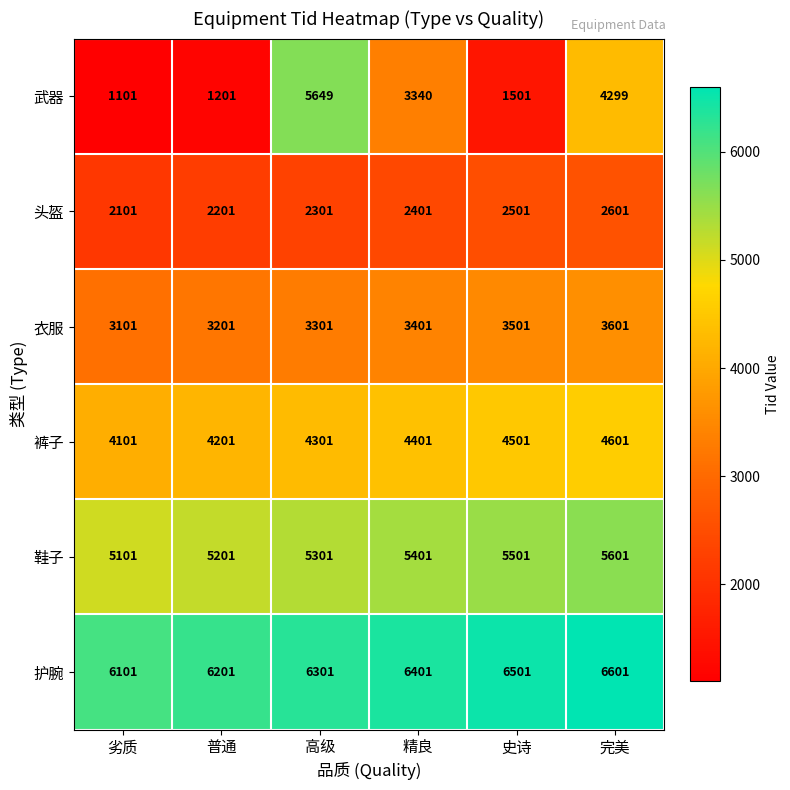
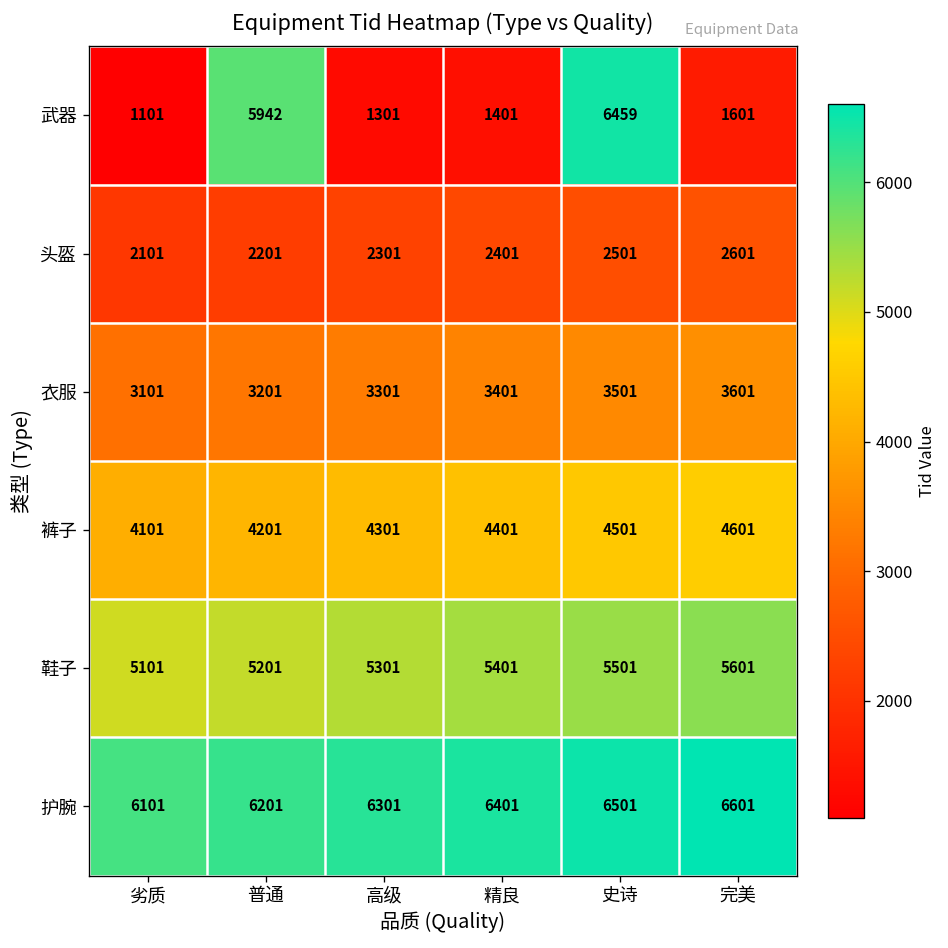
  {
    "武器": {
      "劣质": 1101,
-     "普通": 1201,
-     "高级": 5649,
-     "精良": 3340,
-     "史诗": 1501,
-     "完美": 4299
+     "普通": 5942,
+     "高级": 1301,
+     "精良": 1401,
+     "史诗": 6459,
+     "完美": 1601
    },
    "头盔": {
      "劣质": 2101,
      "普通": 2201,
      "高级": 2301,
      "精良": 2401,
      "史诗": 2501,
      "完美": 2601
    },
    "衣服": {
      "劣质": 3101,
      "普通": 3201,
      "高级": 3301,
      "精良": 3401,
      "史诗": 3501,
      "完美": 3601
    },
    "裤子": {
      "劣质": 4101,
      "普通": 4201,
      "高级": 4301,
      "精良": 4401,
      "史诗": 4501,
      "完美": 4601
    },
    "鞋子": {
      "劣质": 5101,
      "普通": 5201,
      "高级": 5301,
      "精良": 5401,
      "史诗": 5501,
      "完美": 5601
    },
    "护腕": {
      "劣质": 6101,
      "普通": 6201,
      "高级": 6301,
      "精良": 6401,
      "史诗": 6501,
      "完美": 6601
    }
  }
